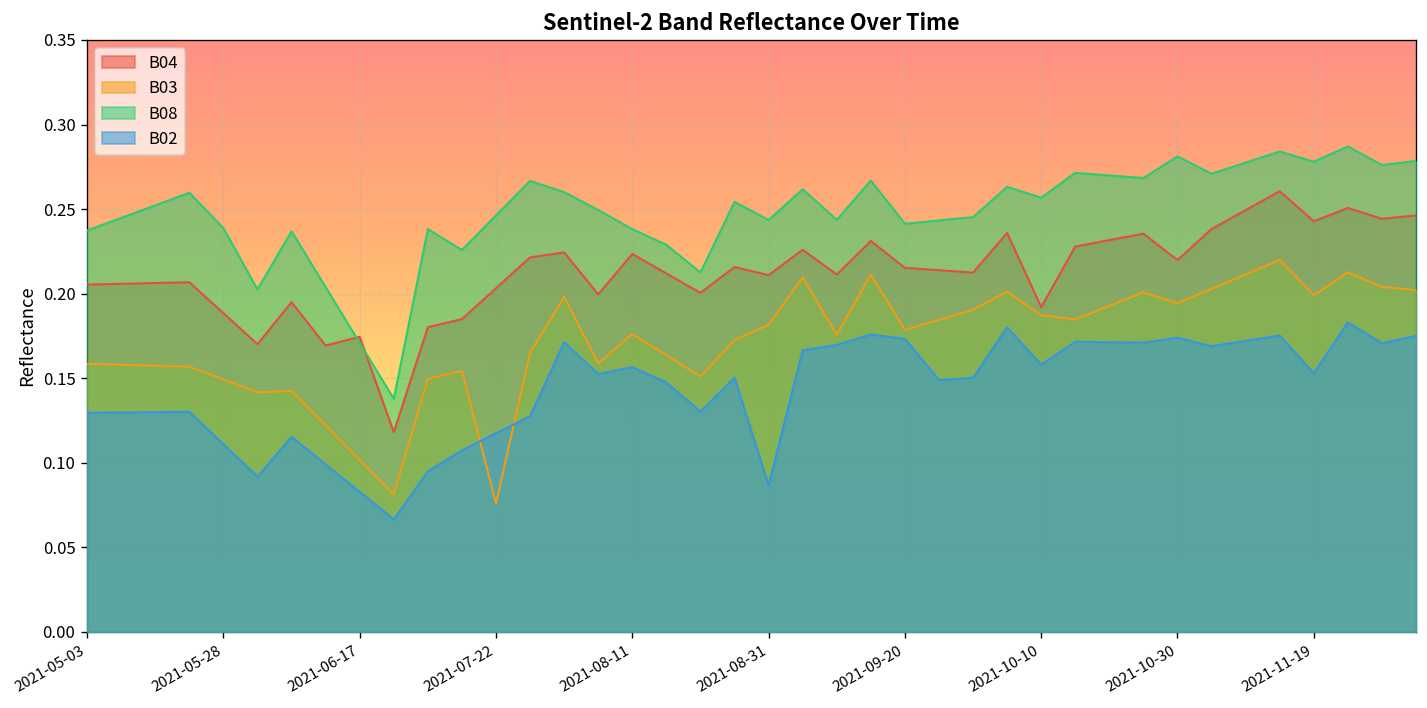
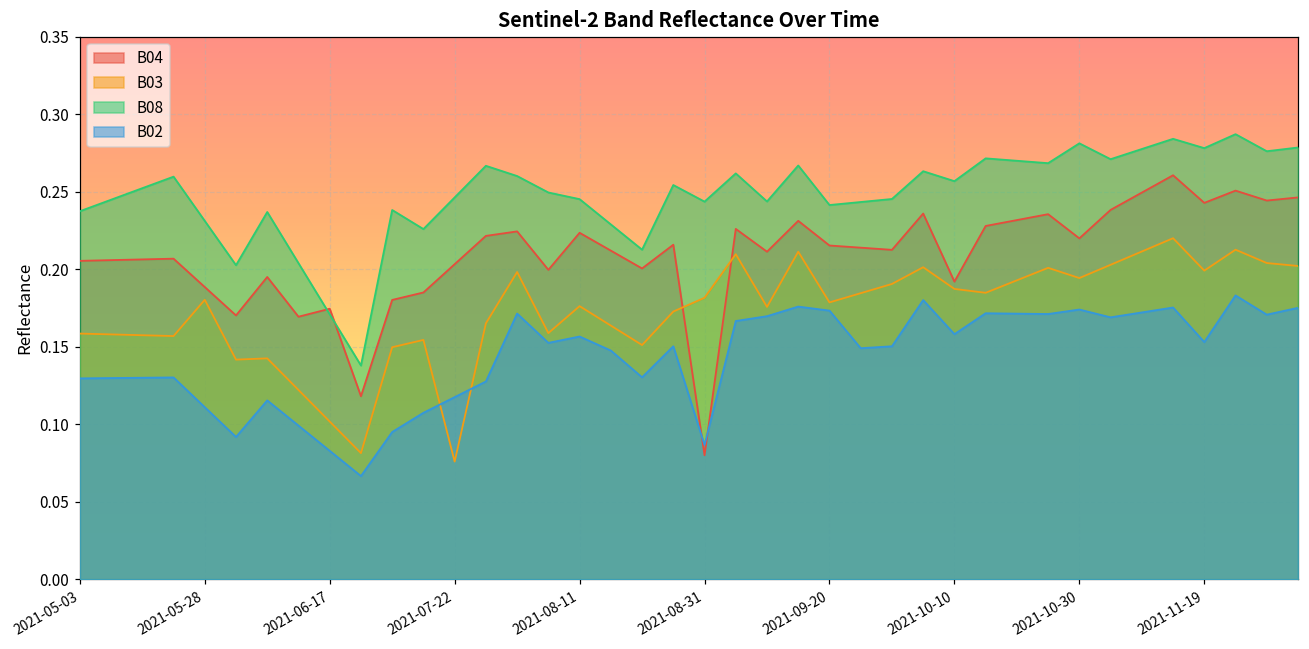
  {
    "B04": {
      "2021-05-03": 0.205,
      "2021-05-28": 0.189,
      "2021-06-17": 0.175,
      "2021-07-22": 0.203,
      "2021-08-11": 0.224,
-     "2021-08-31": 0.211,
+     "2021-08-31": 0.080,
      "2021-09-20": 0.215,
      "2021-10-10": 0.192,
      "2021-10-30": 0.220,
      "2021-11-19": 0.243
    },
    "B03": {
      "2021-05-03": 0.159,
-     "2021-05-28": 0.149,
+     "2021-05-28": 0.180,
      "2021-06-17": 0.102,
      "2021-07-22": 0.076,
      "2021-08-11": 0.176,
      "2021-08-31": 0.182,
      "2021-09-20": 0.179,
      "2021-10-10": 0.187,
      "2021-10-30": 0.194,
      "2021-11-19": 0.199
    },
    "B08": {
      "2021-05-03": 0.237,
-     "2021-05-28": 0.239,
+     "2021-05-28": 0.231,
      "2021-06-17": 0.171,
      "2021-07-22": 0.246,
-     "2021-08-11": 0.238,
+     "2021-08-11": 0.245,
      "2021-08-31": 0.244,
      "2021-09-20": 0.241,
      "2021-10-10": 0.257,
      "2021-10-30": 0.281,
      "2021-11-19": 0.278
    },
    "B02": {
      "2021-05-03": 0.130,
      "2021-05-28": 0.111,
      "2021-06-17": 0.083,
      "2021-07-22": 0.118,
      "2021-08-11": 0.157,
      "2021-08-31": 0.087,
      "2021-09-20": 0.173,
      "2021-10-10": 0.158,
      "2021-10-30": 0.174,
      "2021-11-19": 0.153
    }
  }
